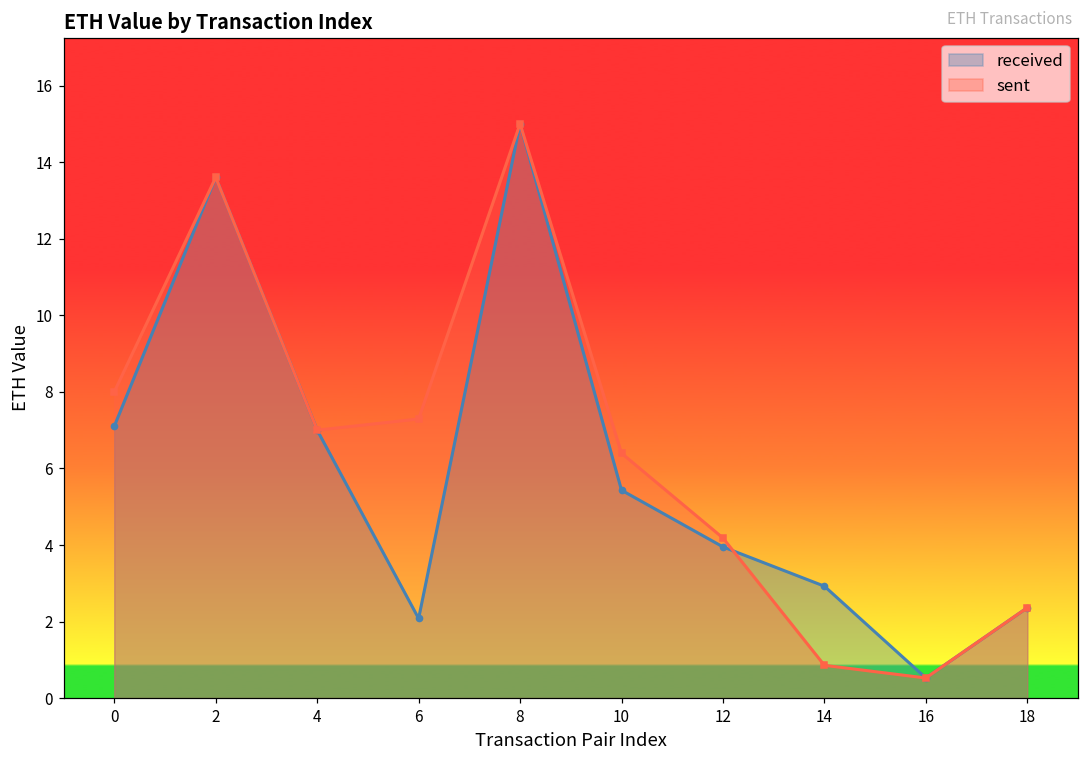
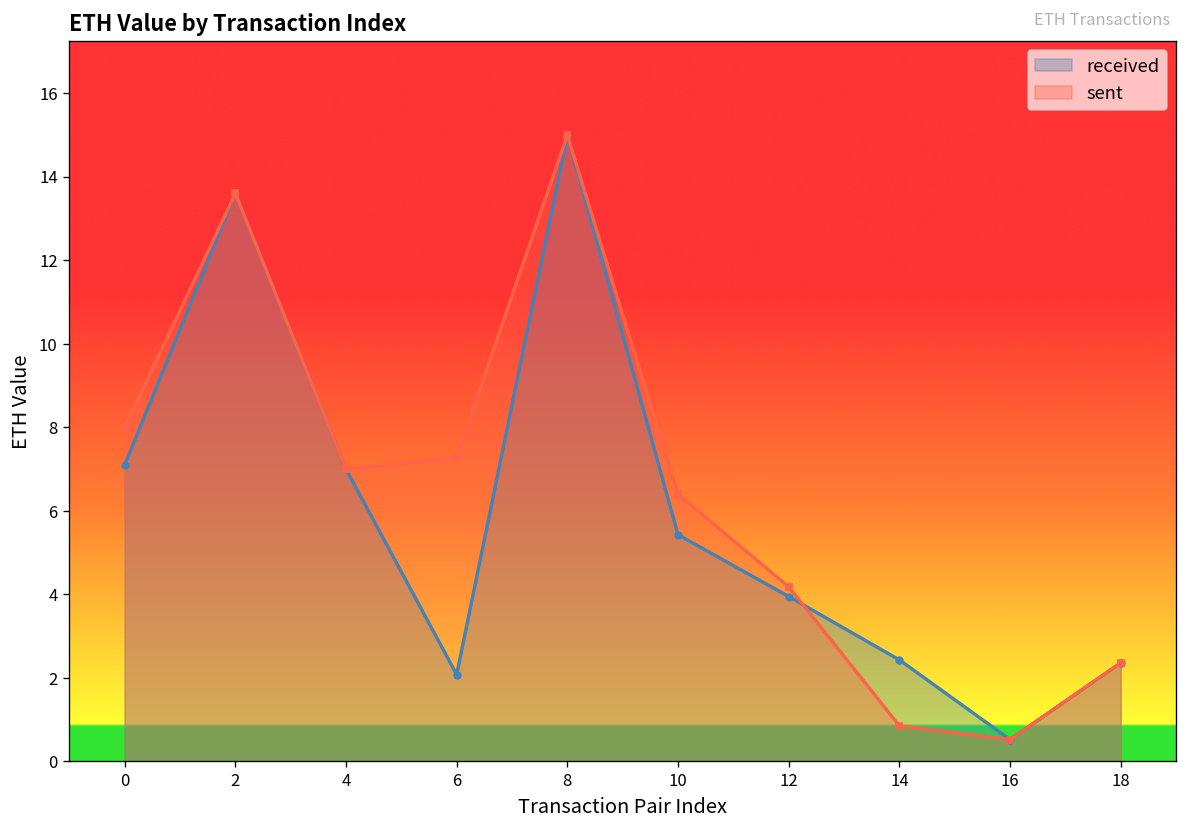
  {
    "received": {
      "0": 7.1,
      "6": 2.1,
      "10": 5.4,
      "12": 3.9,
-     "14": 2.9
+     "14": 2.4
    },
    "sent": {
      "0": 8.0,
      "6": 7.3,
      "10": 6.4,
      "12": 4.2,
      "14": 0.9
    }
  }
